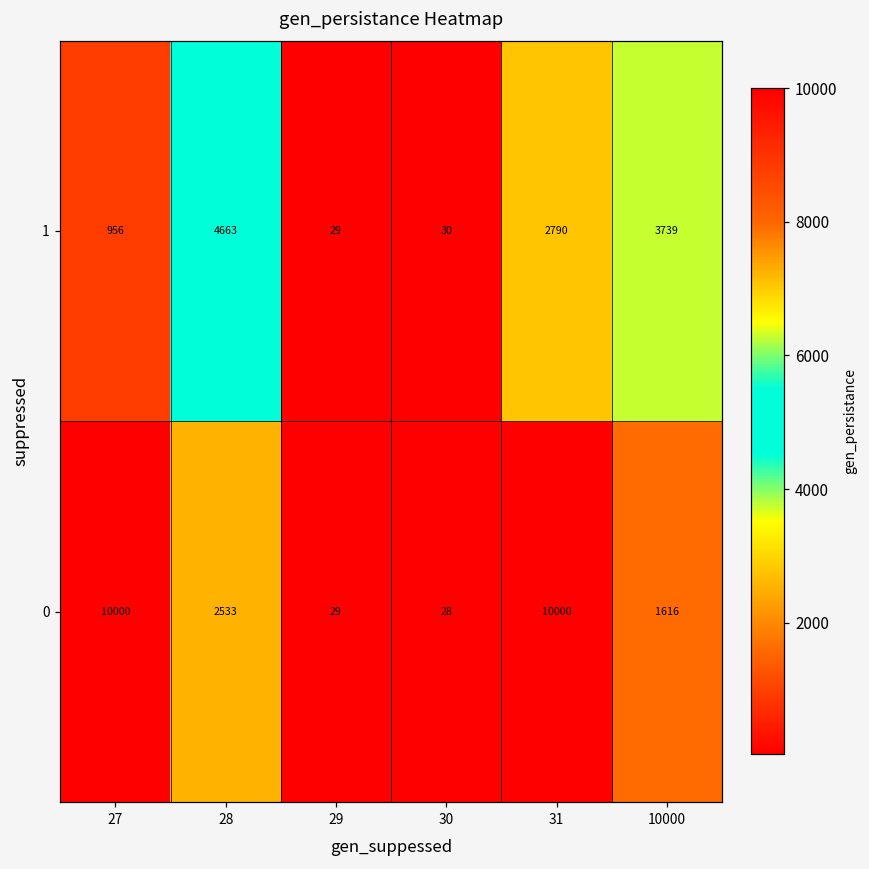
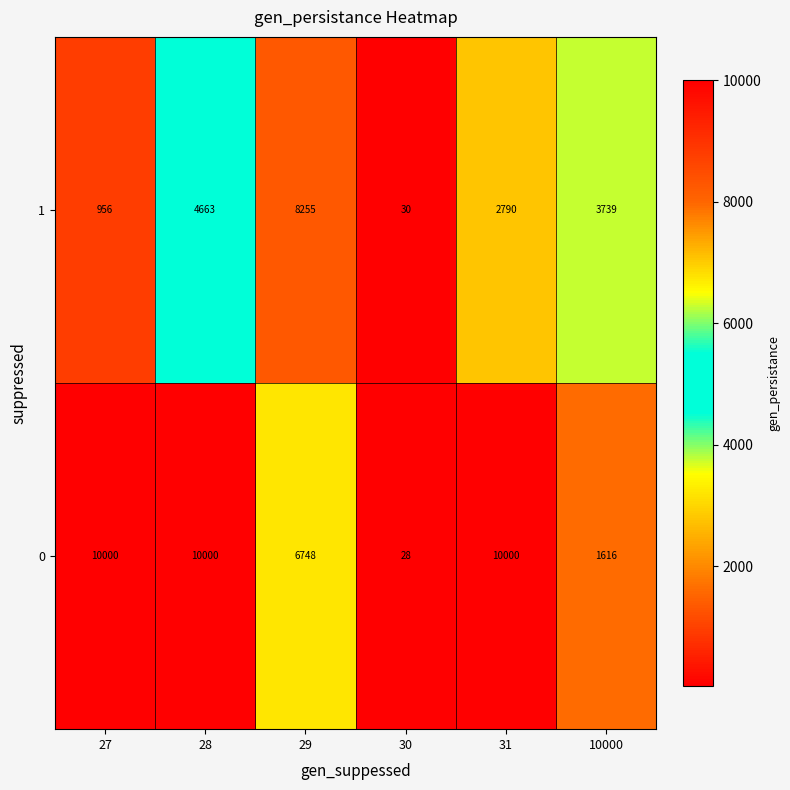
  {
    "1": {
      "27": 956,
      "28": 4663,
-     "29": 29,
+     "29": 8255,
      "30": 30,
      "31": 2790,
      "10000": 3739
    },
    "0": {
      "27": 10000,
-     "28": 2533,
-     "29": 29,
+     "28": 10000,
+     "29": 6748,
      "30": 28,
      "31": 10000,
      "10000": 1616
    }
  }
